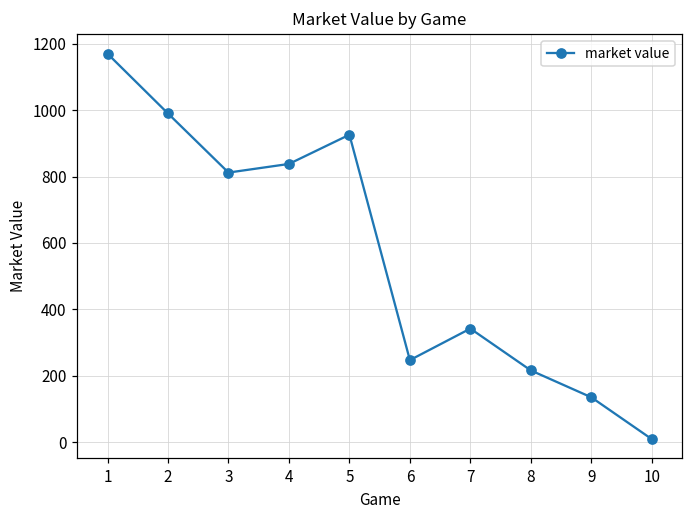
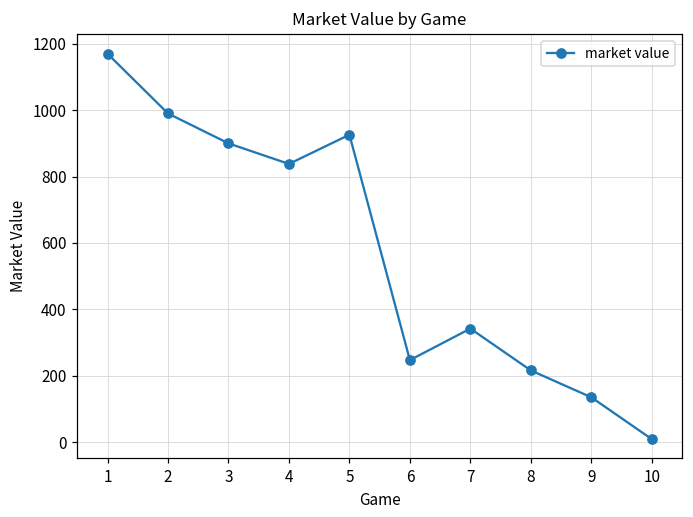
  {
    "1": 1170,
    "2": 990,
-   "3": 810,
+   "3": 900,
    "4": 840,
    "5": 930,
    "6": 250,
    "7": 340,
    "8": 220,
    "9": 140,
    "10": 10
  }
